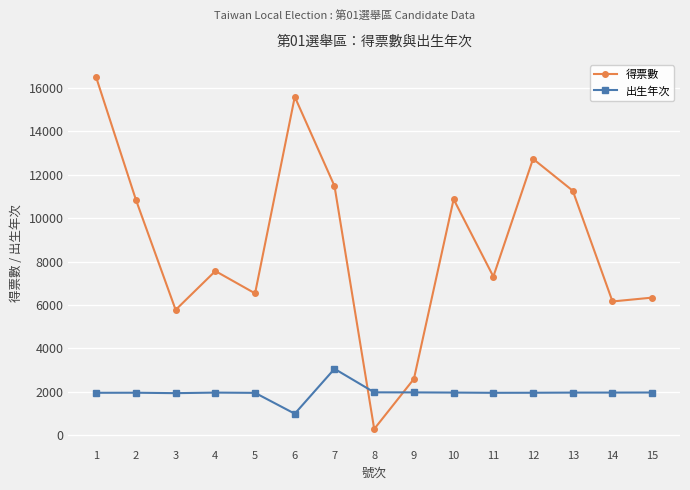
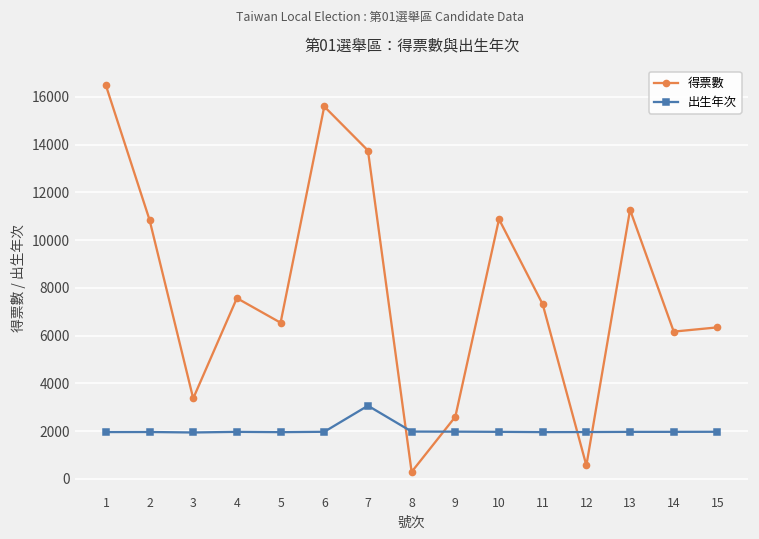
  {
    "得票數": {
      "1": 16500,
      "2": 10800,
-     "3": 5800,
+     "3": 3400,
      "4": 7600,
      "5": 6500,
      "6": 15600,
-     "7": 11500,
+     "7": 13700,
      "8": 300,
      "9": 2600,
      "10": 10900,
      "11": 7300,
-     "12": 12700,
+     "12": 600,
      "13": 11300,
      "14": 6200,
      "15": 6300
    },
    "出生年次": {
      "1": 2000,
      "2": 2000,
      "3": 1900,
      "4": 2000,
      "5": 2000,
-     "6": 1000,
+     "6": 2000,
      "7": 3100,
      "8": 2000,
      "9": 2000,
      "10": 2000,
      "11": 2000,
      "12": 2000,
      "13": 2000,
      "14": 2000,
      "15": 2000
    }
  }
